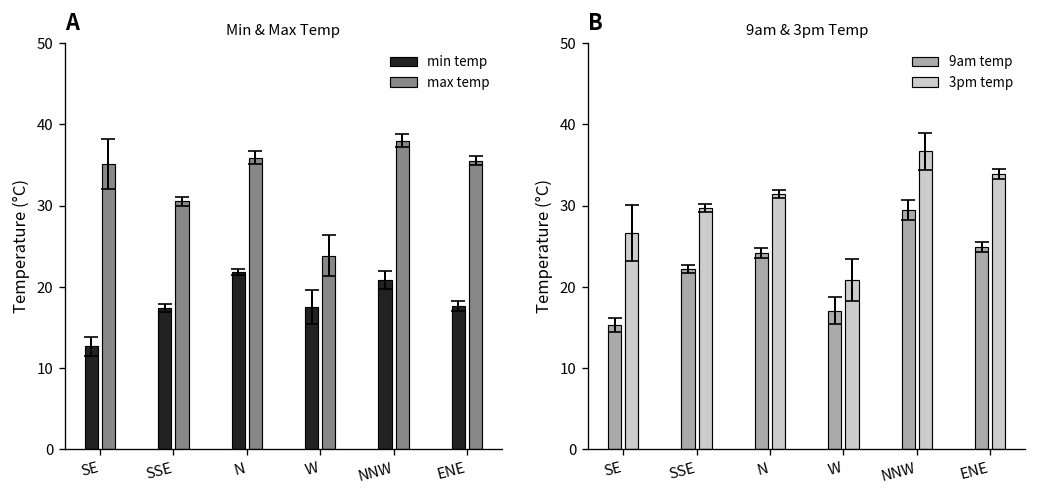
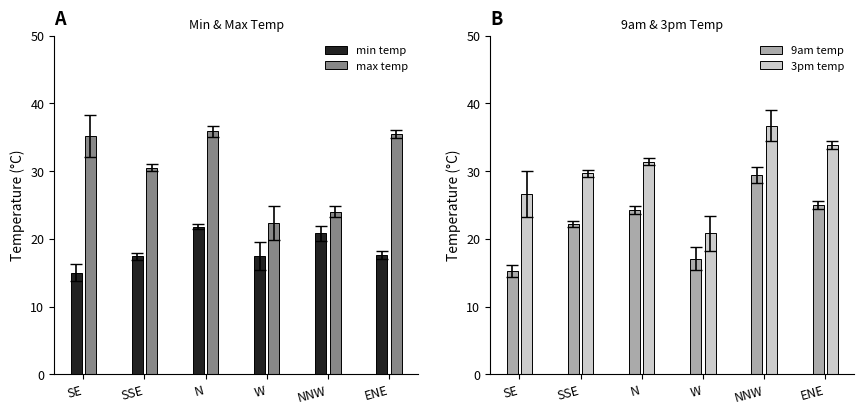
  {
    "A": {
      "min temp": {
-       "SE": 13,
+       "SE": 15,
        "SSE": 17,
        "N": 22,
        "W": 18,
        "NNW": 21,
        "ENE": 18
      },
      "max temp": {
        "SE": 35,
        "SSE": 31,
        "N": 36,
-       "W": 24,
-       "NNW": 38,
+       "W": 22,
+       "NNW": 24,
        "ENE": 36
      }
    }
  }
